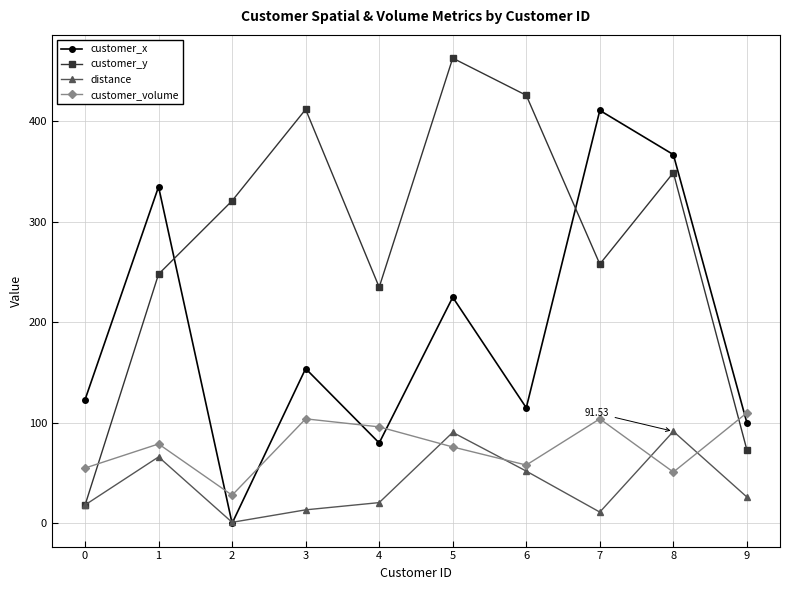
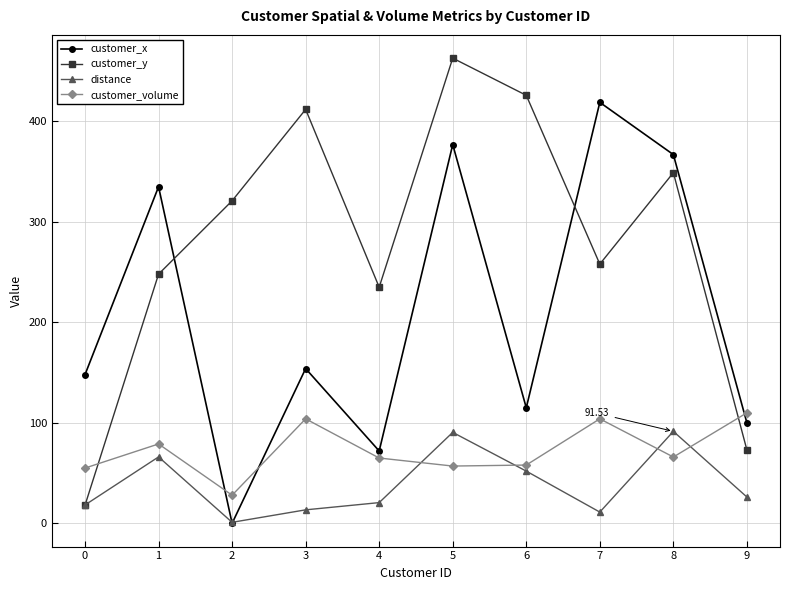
  {
    "customer_x": {
-     "0": 123,
+     "0": 148,
      "1": 335,
      "3": 154,
-     "4": 80,
-     "5": 225,
+     "4": 72,
+     "5": 377,
      "6": 115,
-     "7": 411,
+     "7": 419,
      "8": 367,
      "9": 100
    },
    "customer_volume": {
      "0": 55,
      "1": 79,
      "2": 28,
      "3": 104,
-     "4": 96,
-     "5": 76,
+     "4": 65,
+     "5": 57,
      "6": 58,
-     "8": 51,
+     "8": 66,
      "9": 110
    }
  }
